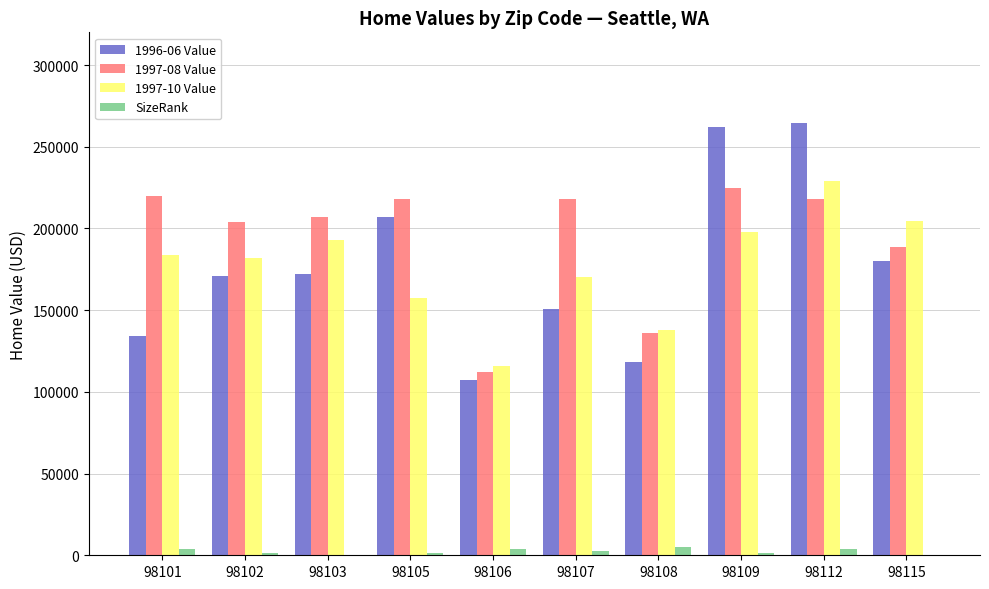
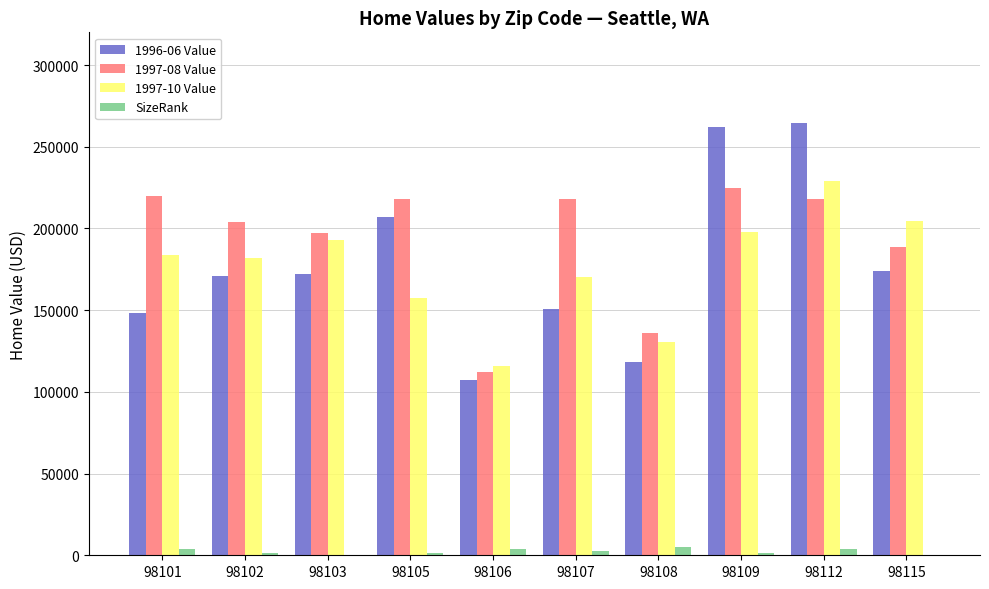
  {
    "1996-06 Value": {
-     "98101": 134000,
+     "98101": 148000,
      "98102": 171000,
      "98103": 172000,
      "98105": 207000,
      "98106": 107000,
      "98107": 150000,
      "98108": 118000,
      "98109": 262000,
      "98112": 264000,
-     "98115": 180000
+     "98115": 174000
    },
    "1997-08 Value": {
      "98101": 220000,
      "98102": 204000,
-     "98103": 207000,
+     "98103": 197000,
      "98105": 218000,
      "98106": 112000,
      "98107": 218000,
      "98108": 136000,
      "98109": 225000,
      "98112": 218000,
      "98115": 189000
    },
    "1997-10 Value": {
      "98101": 184000,
      "98102": 182000,
      "98103": 193000,
      "98105": 157000,
      "98106": 116000,
      "98107": 171000,
-     "98108": 138000,
+     "98108": 130000,
      "98109": 198000,
      "98112": 229000,
      "98115": 204000
    },
    "SizeRank": {
      "98101": 4000,
      "98106": 4000,
      "98107": 2000,
      "98108": 5000,
      "98112": 4000
    }
  }
